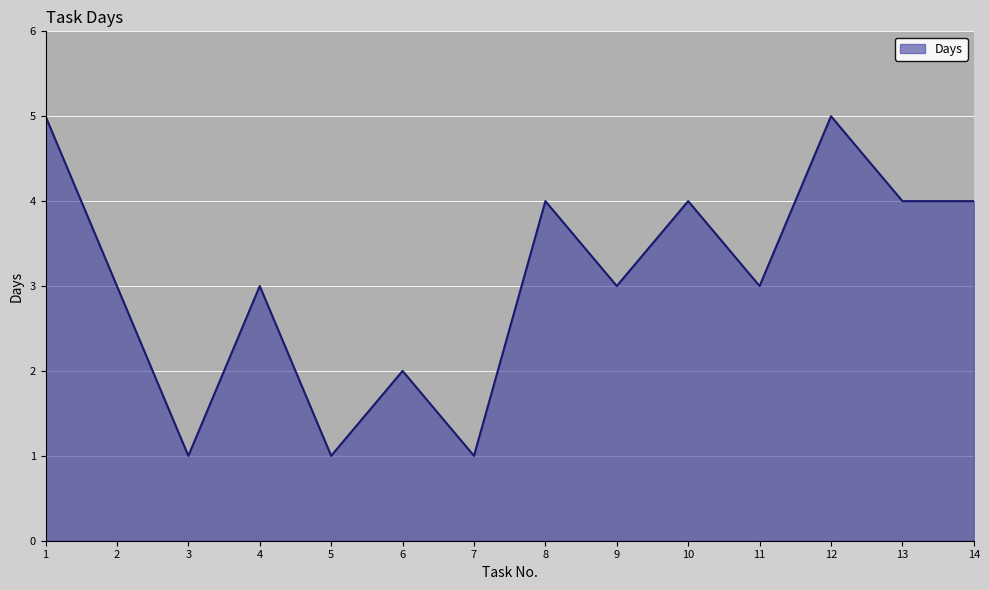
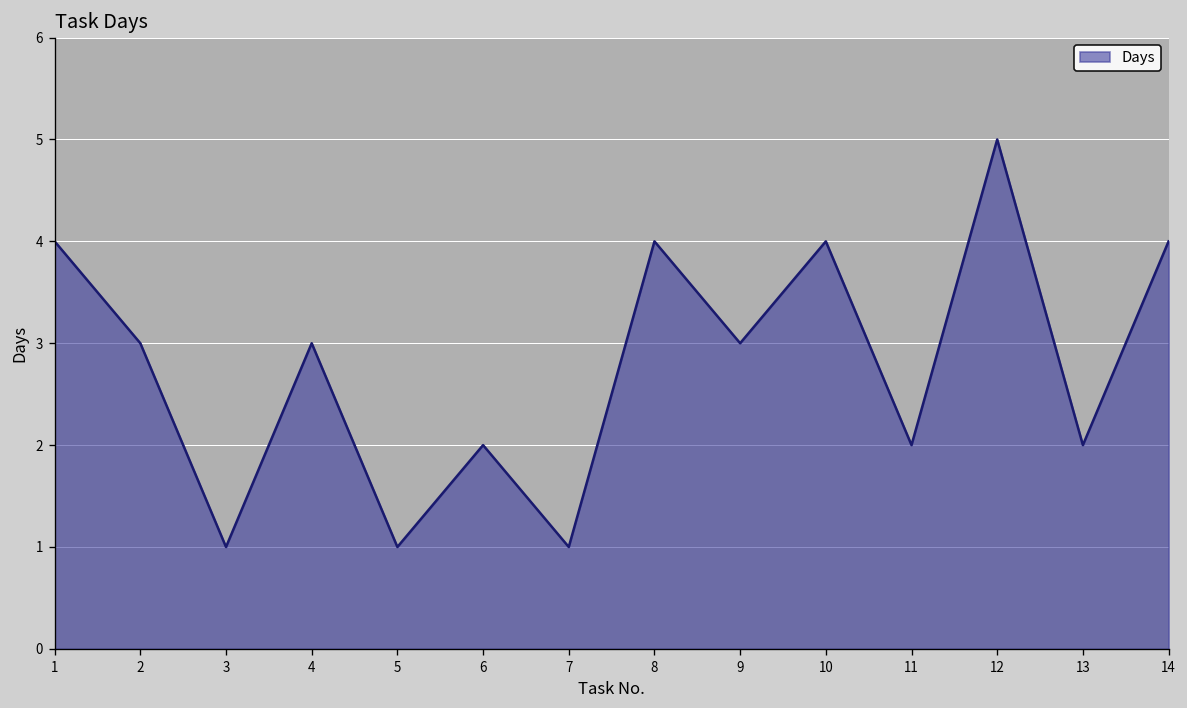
  {
-   "1": 5,
+   "1": 4,
    "2": 3,
    "3": 1,
    "4": 3,
    "5": 1,
    "6": 2,
    "7": 1,
    "8": 4,
    "9": 3,
    "10": 4,
-   "11": 3,
+   "11": 2,
    "12": 5,
-   "13": 4,
+   "13": 2,
    "14": 4
  }
